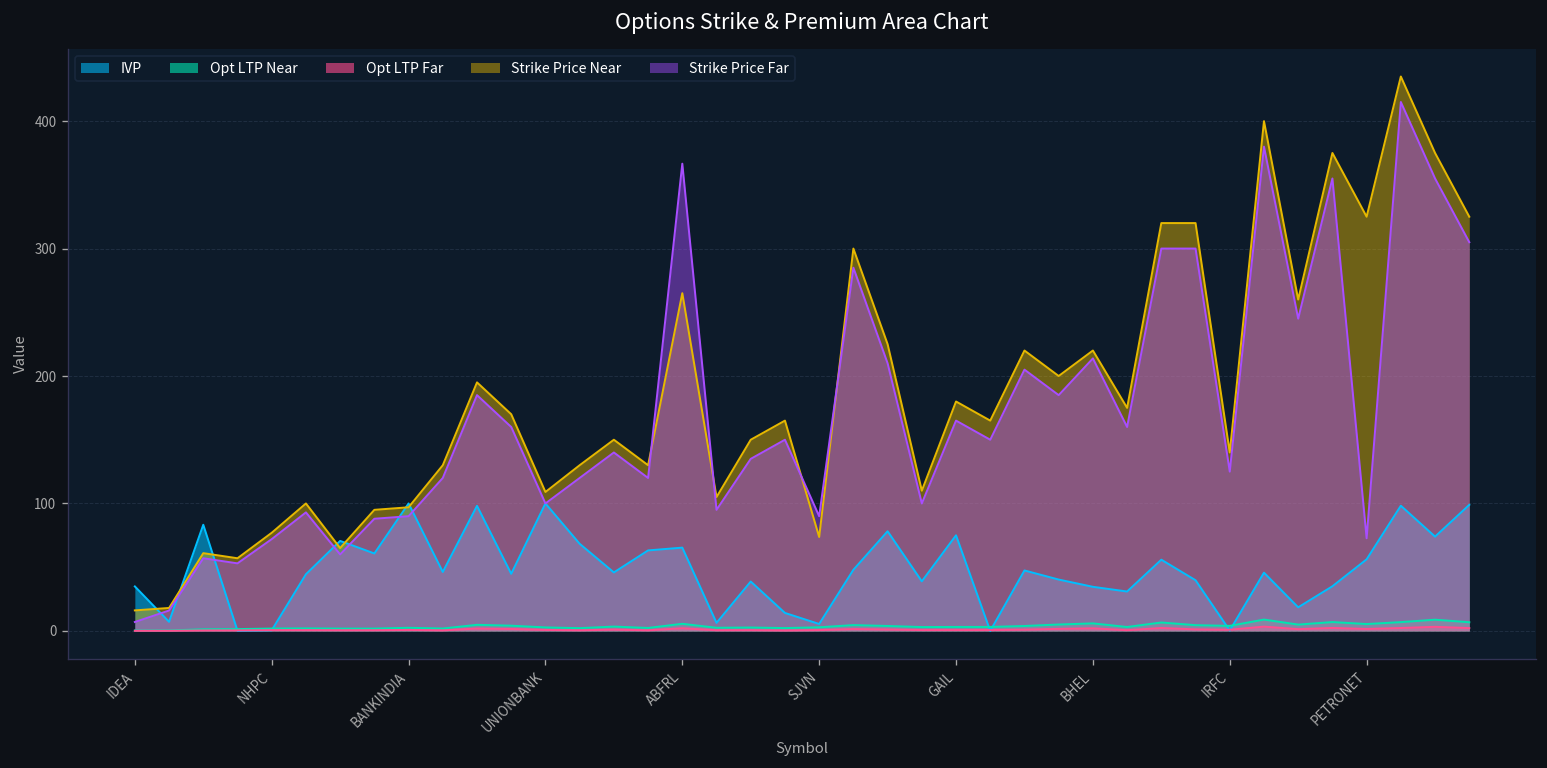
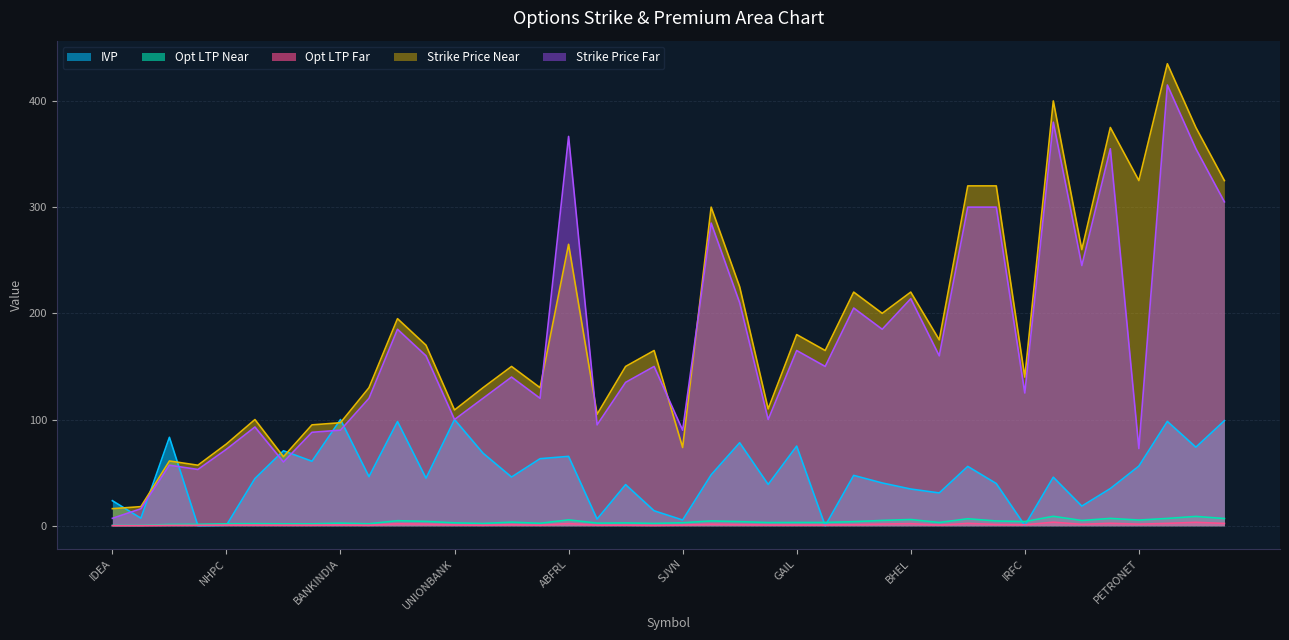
  {
    "IVP": {
-     "IDEA": 35,
+     "IDEA": 24,
      "BANKINDIA": 100,
      "ABFRL": 65,
      "SJVN": 5,
      "GAIL": 75,
      "BHEL": 35,
      "PETRONET": 56
    },
    "Opt LTP Near": {
      "ABFRL": 6,
      "GAIL": 3,
      "BHEL": 6,
      "IRFC": 4,
      "PETRONET": 5
    },
    "Opt LTP Far": {
      "ABFRL": 2,
      "GAIL": 1,
      "BHEL": 2,
      "PETRONET": 2
    },
    "Strike Price Near": {
      "IDEA": 16,
      "NHPC": 77,
      "BANKINDIA": 97,
      "UNIONBANK": 109,
      "ABFRL": 265,
      "SJVN": 74,
      "GAIL": 180,
      "BHEL": 220,
      "IRFC": 140,
      "PETRONET": 325
    },
    "Strike Price Far": {
      "IDEA": 7,
      "NHPC": 72,
      "BANKINDIA": 90,
      "ABFRL": 367,
      "SJVN": 90,
      "GAIL": 165,
      "BHEL": 214,
      "IRFC": 125,
      "PETRONET": 73
    }
  }
